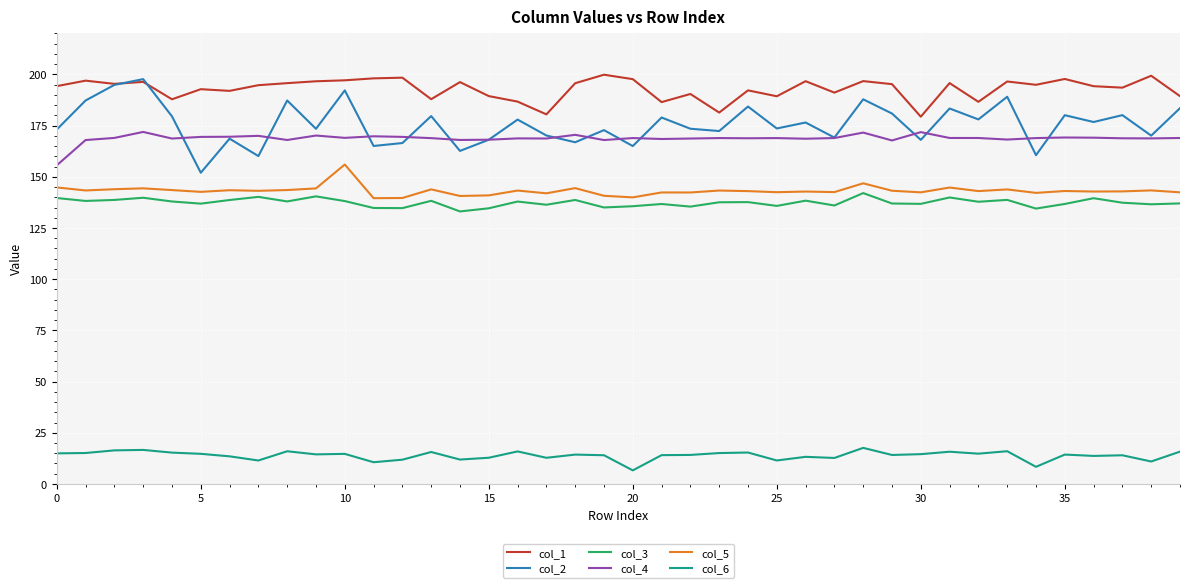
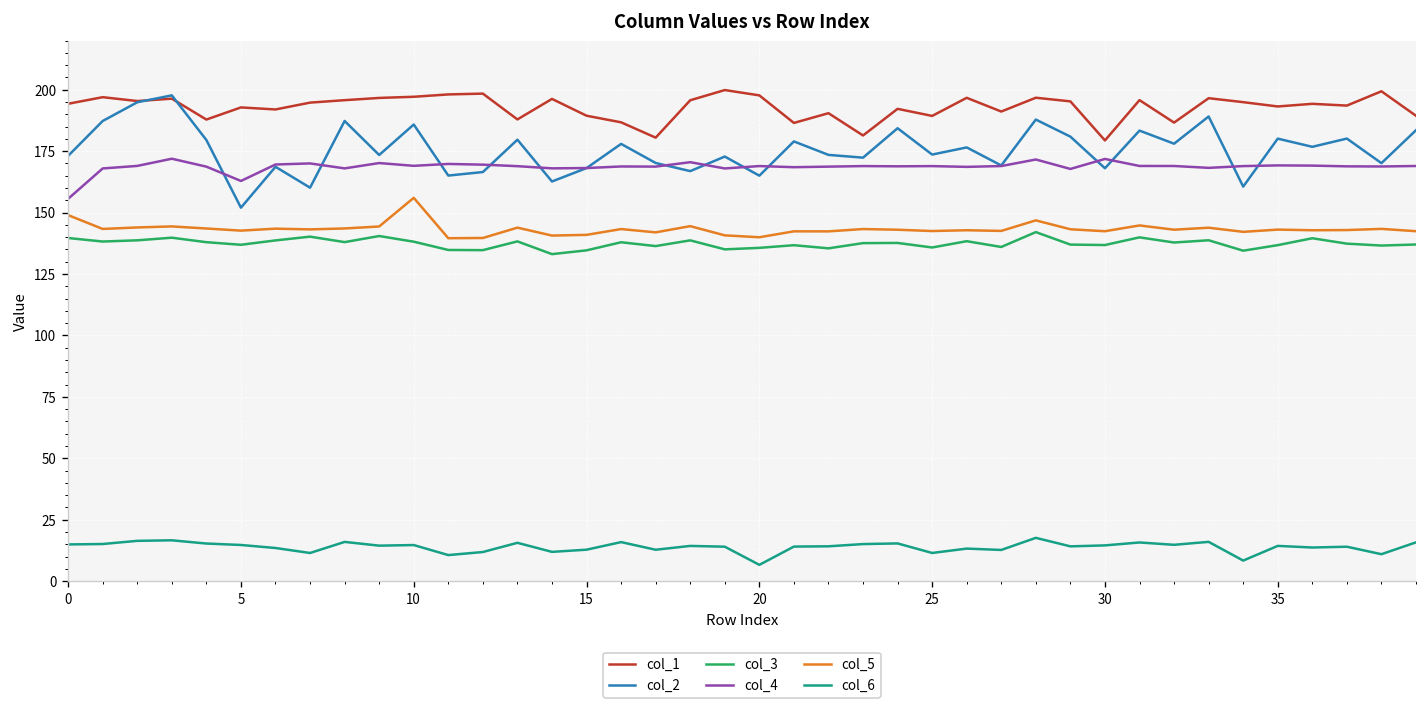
  {
    "col_1": {
      "0": 194,
      "5": 193,
      "10": 197,
      "15": 189,
      "20": 198,
      "25": 189,
      "30": 179,
-     "35": 198
+     "35": 193
    },
    "col_2": {
      "0": 173,
      "5": 152,
-     "10": 192,
+     "10": 186,
      "20": 165,
      "25": 174,
      "30": 168,
      "35": 180
    },
    "col_4": {
      "0": 156,
-     "5": 169,
+     "5": 163,
      "10": 169,
      "20": 169,
      "25": 169,
      "30": 172,
      "35": 169
    },
    "col_5": {
-     "0": 145,
+     "0": 149,
      "5": 143,
      "10": 156,
      "15": 141,
      "20": 140,
      "25": 142,
      "30": 142,
      "35": 143
    }
  }
